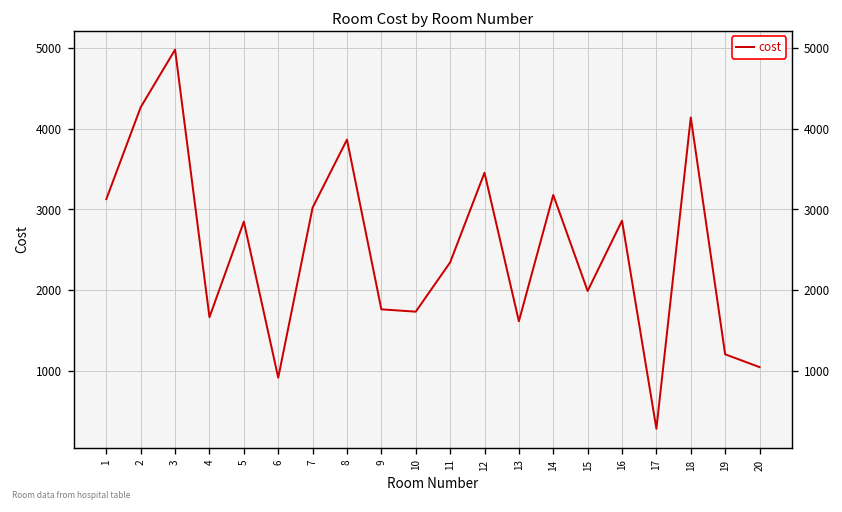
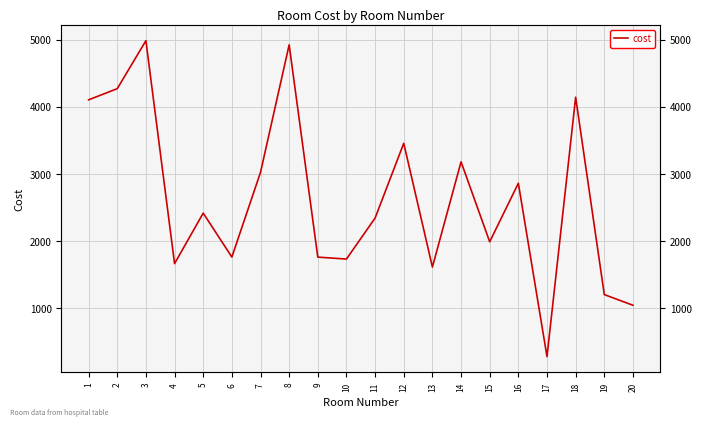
  {
-   "1": 3100,
+   "1": 4100,
    "2": 4300,
    "3": 5000,
    "4": 1700,
-   "5": 2800,
-   "6": 900,
+   "5": 2400,
+   "6": 1800,
    "7": 3000,
-   "8": 3900,
+   "8": 4900,
    "9": 1800,
    "10": 1700,
    "11": 2300,
    "12": 3500,
    "13": 1600,
    "14": 3200,
    "15": 2000,
    "16": 2900,
    "17": 300,
    "18": 4100,
    "19": 1200,
    "20": 1000
  }
